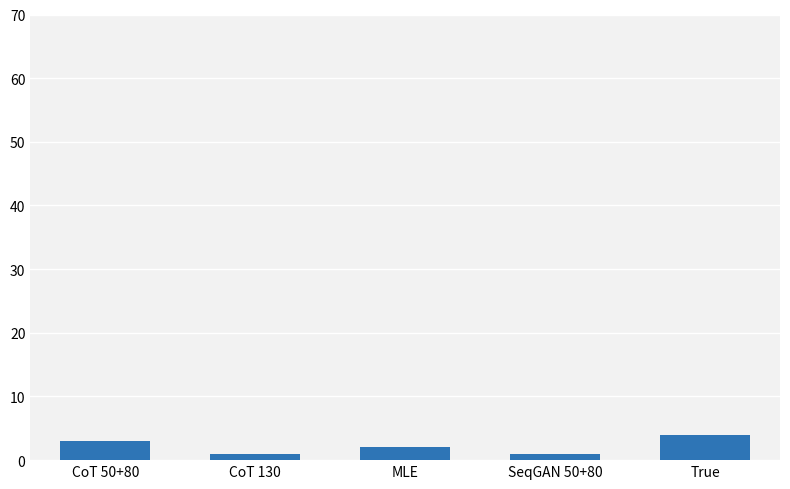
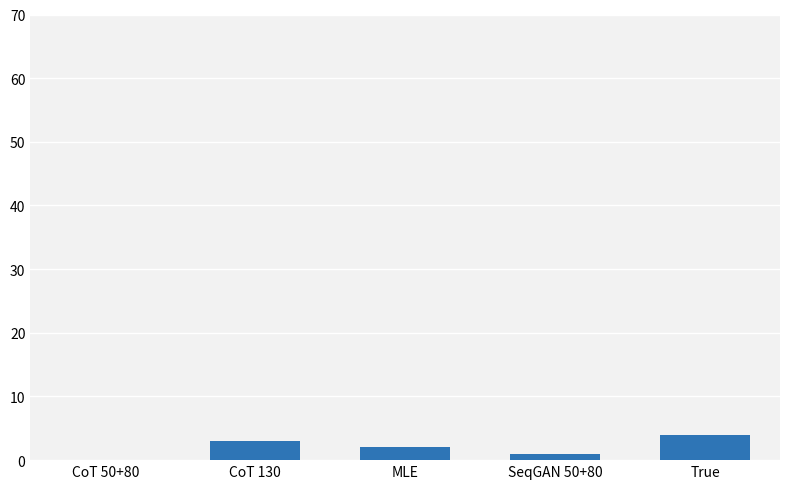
  {
-   "CoT 50+80": 3,
-   "CoT 130": 1,
+   "CoT 50+80": 0,
+   "CoT 130": 3,
    "MLE": 2,
    "SeqGAN 50+80": 1,
    "True": 4
  }
